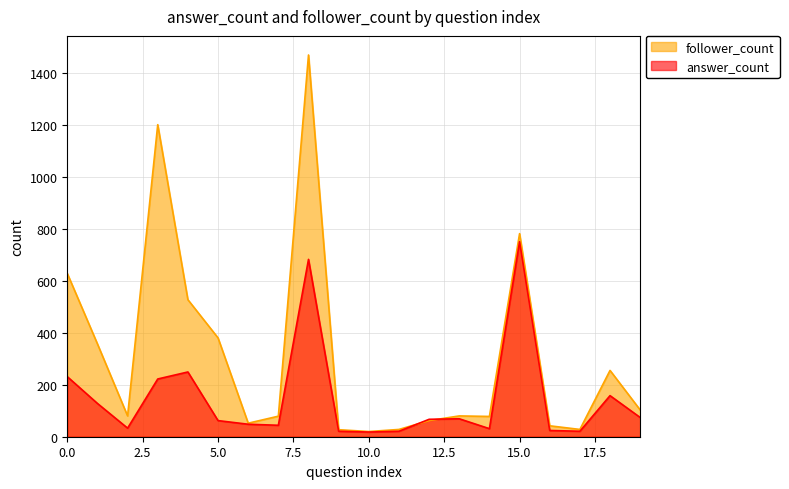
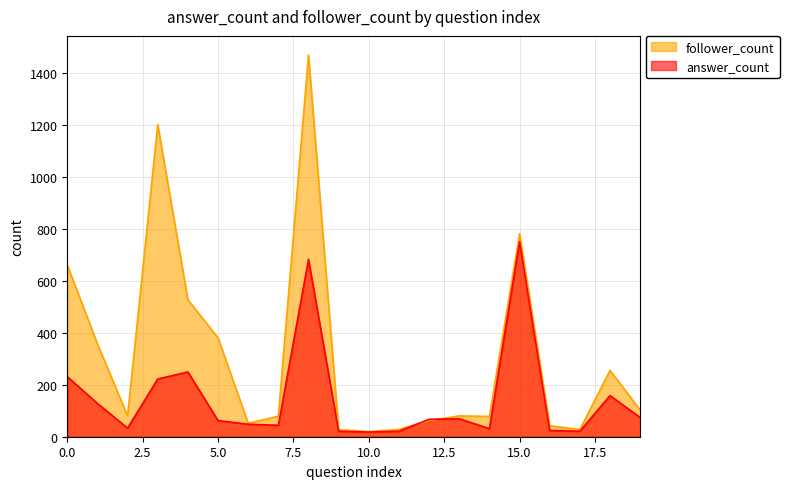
  {
    "follower_count": {
-     "0.0": 630,
+     "0.0": 660,
      "5.0": 380,
      "15.0": 780
    },
    "answer_count": {
      "0.0": 230,
      "5.0": 60,
      "15.0": 750
    }
  }
